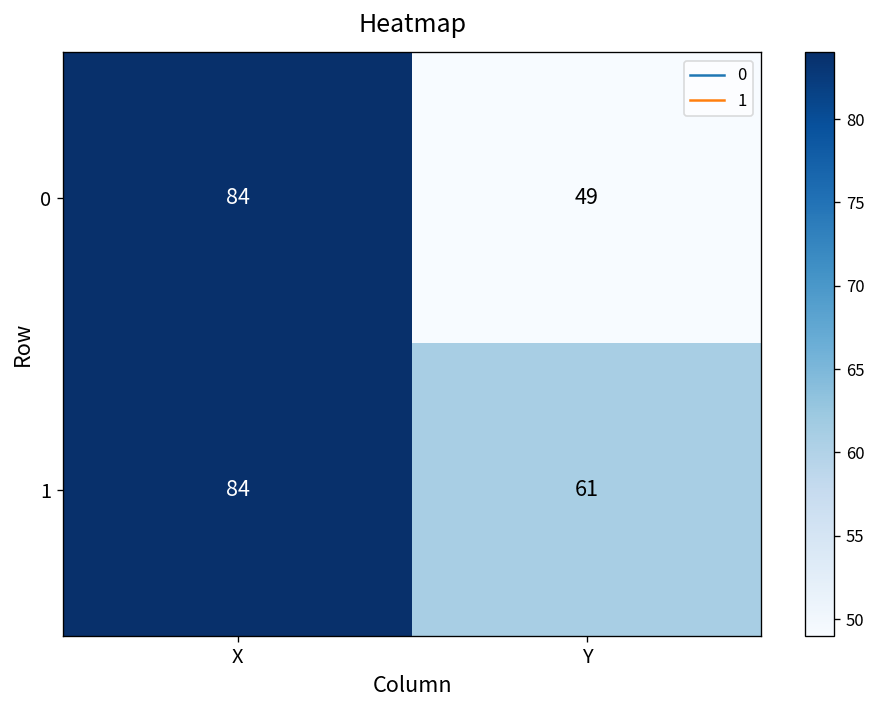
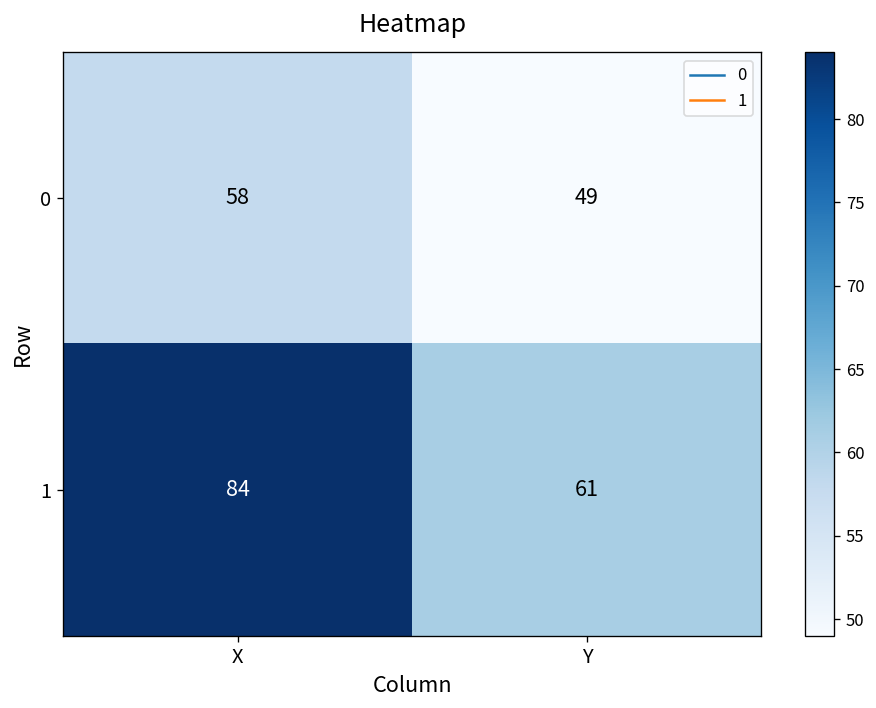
  {
    "0": {
-     "X": 84,
+     "X": 58,
      "Y": 49
    },
    "1": {
      "X": 84,
      "Y": 61
    }
  }
